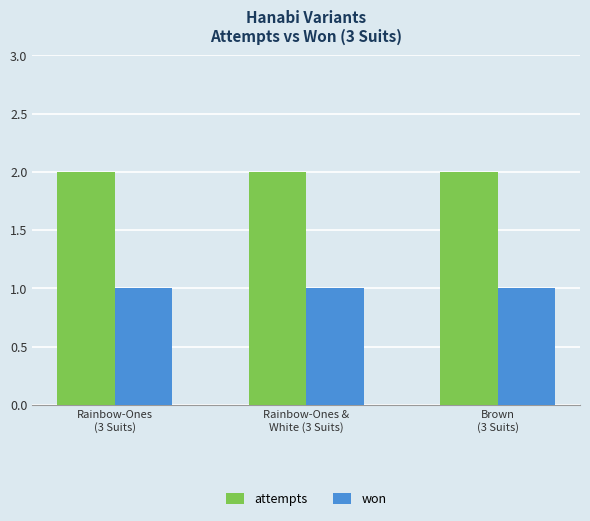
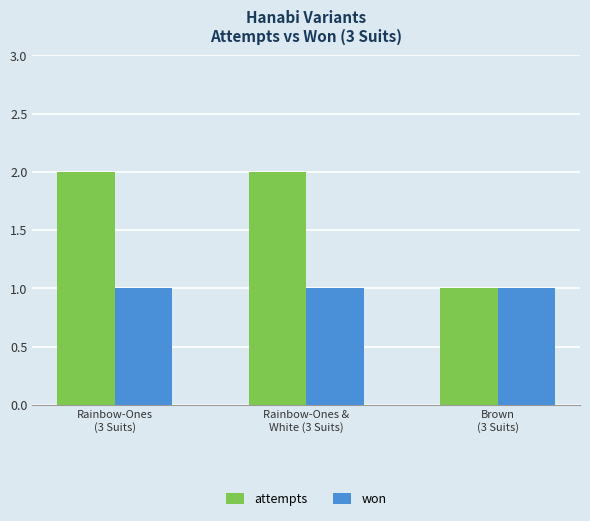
  {
    "attempts": {
      "Rainbow-Ones (3 Suits)": 2,
      "Rainbow-Ones & White (3 Suits)": 2,
-     "Brown (3 Suits)": 2
+     "Brown (3 Suits)": 1
    }
  }
